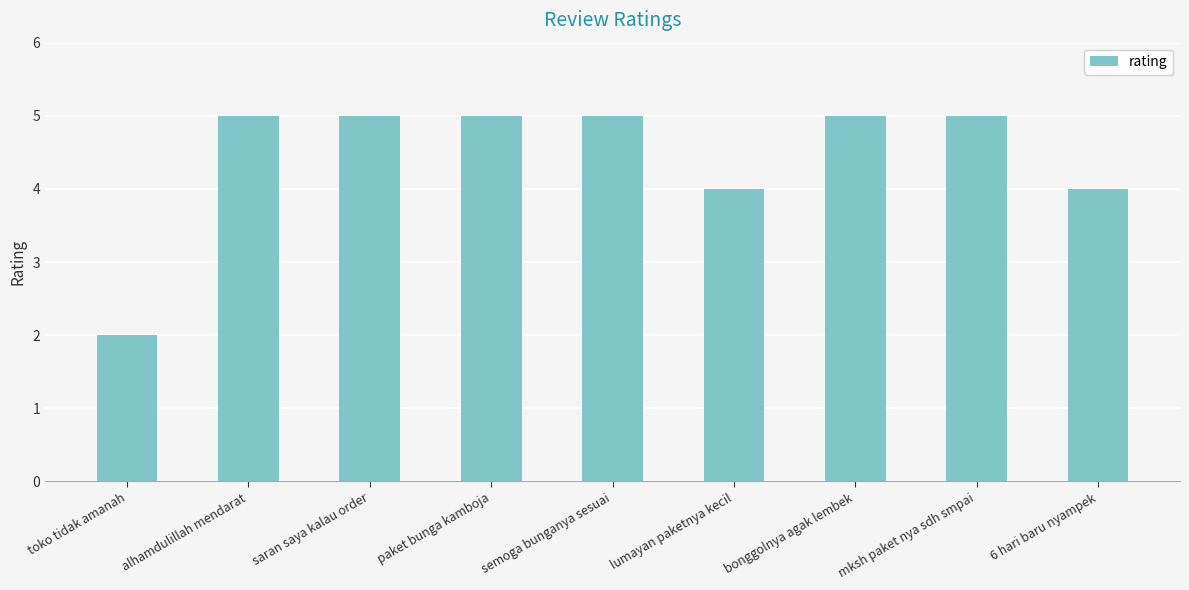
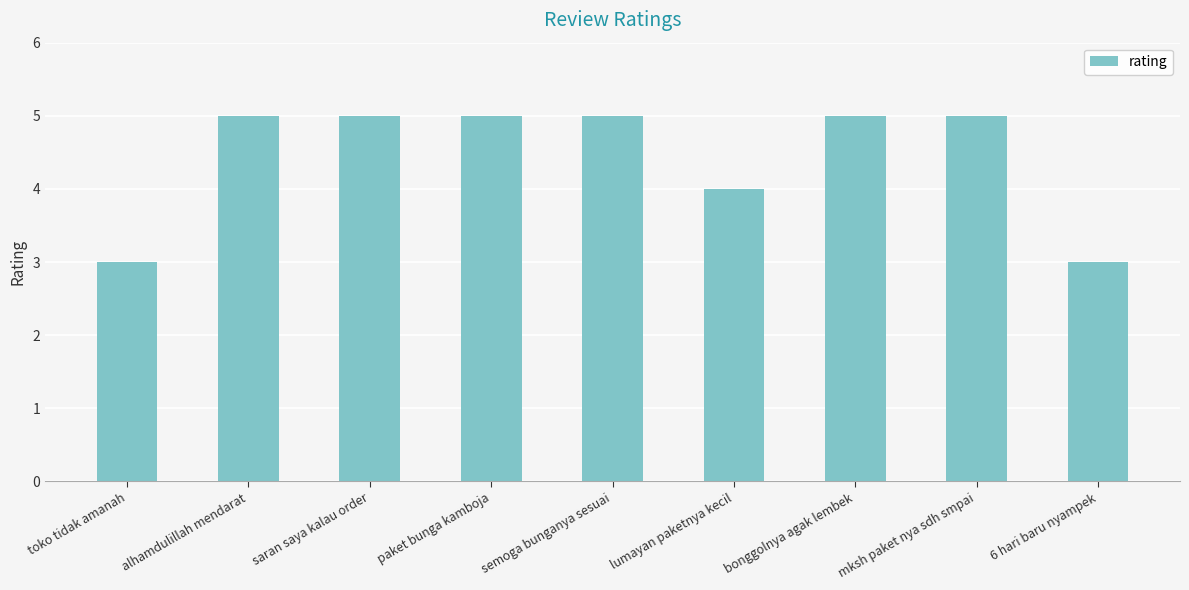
  {
-   "toko tidak amanah": 2,
+   "toko tidak amanah": 3,
    "alhamdulillah mendarat": 5,
    "saran saya kalau order": 5,
    "paket bunga kamboja": 5,
    "semoga bunganya sesuai": 5,
    "lumayan paketnya kecil": 4,
    "bonggolnya agak lembek": 5,
    "mksh paket nya sdh smpai": 5,
-   "6 hari baru nyampek": 4
+   "6 hari baru nyampek": 3
  }
